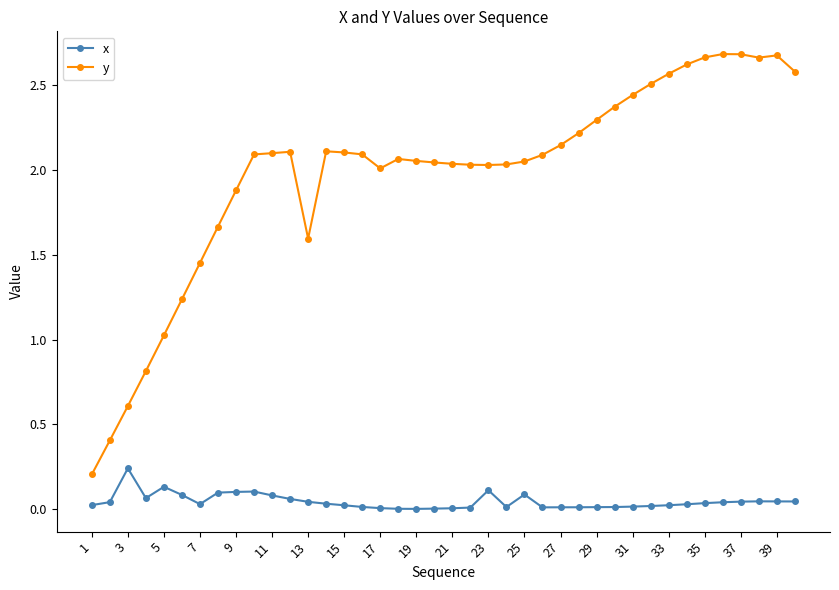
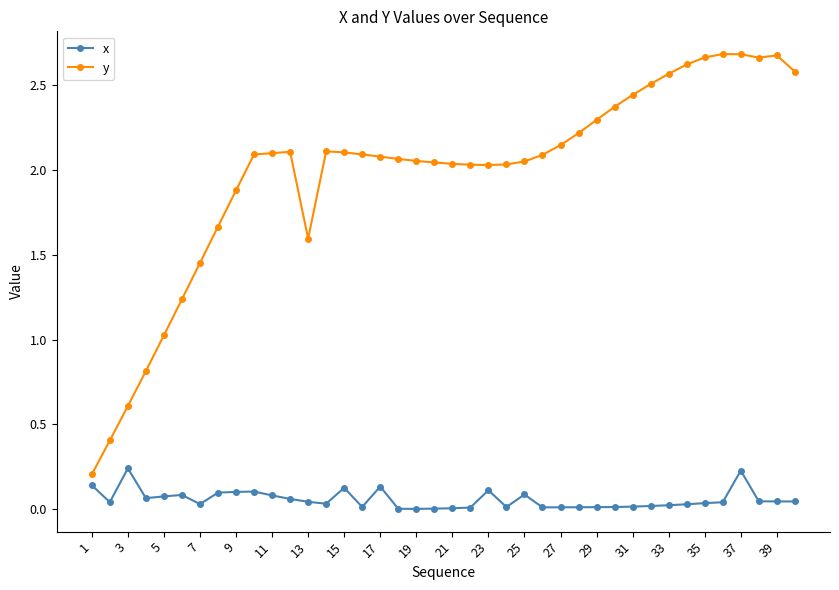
  {
    "x": {
-     "1": 0.02,
+     "1": 0.14,
      "3": 0.24,
-     "5": 0.13,
+     "5": 0.07,
      "7": 0.03,
      "9": 0.10,
      "11": 0.08,
      "13": 0.04,
-     "15": 0.02,
-     "17": 0.00,
+     "15": 0.12,
+     "17": 0.13,
      "19": 0.00,
      "21": 0.00,
      "23": 0.11,
      "25": 0.09,
      "27": 0.01,
      "29": 0.01,
      "31": 0.01,
      "33": 0.02,
      "35": 0.03,
-     "37": 0.04,
+     "37": 0.23,
      "39": 0.04
    },
    "y": {
      "1": 0.20,
      "3": 0.61,
      "5": 1.02,
      "7": 1.45,
      "9": 1.88,
      "11": 2.10,
      "13": 1.60,
      "15": 2.10,
-     "17": 2.01,
+     "17": 2.08,
      "19": 2.05,
      "21": 2.04,
      "23": 2.03,
      "25": 2.05,
      "27": 2.15,
      "29": 2.30,
      "31": 2.44,
      "33": 2.57,
      "35": 2.67,
      "37": 2.68,
      "39": 2.68
    }
  }
